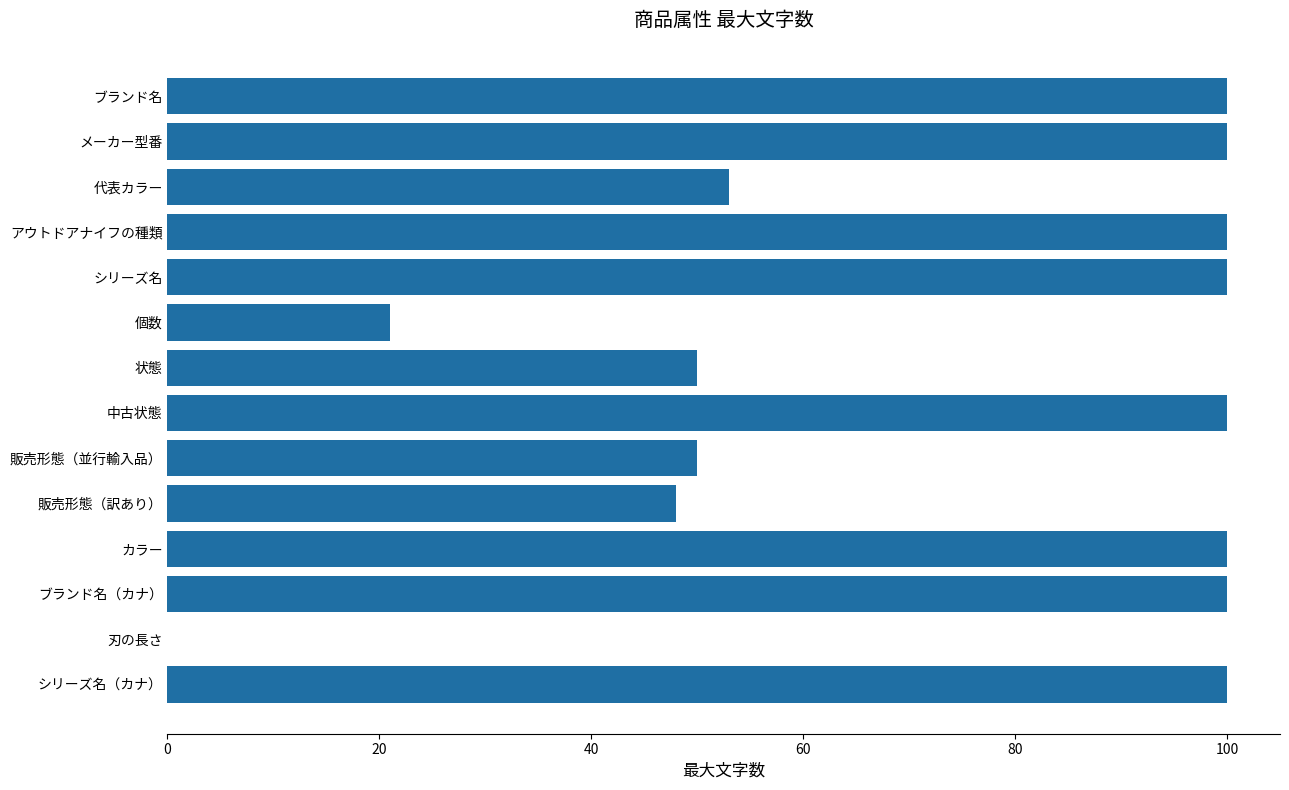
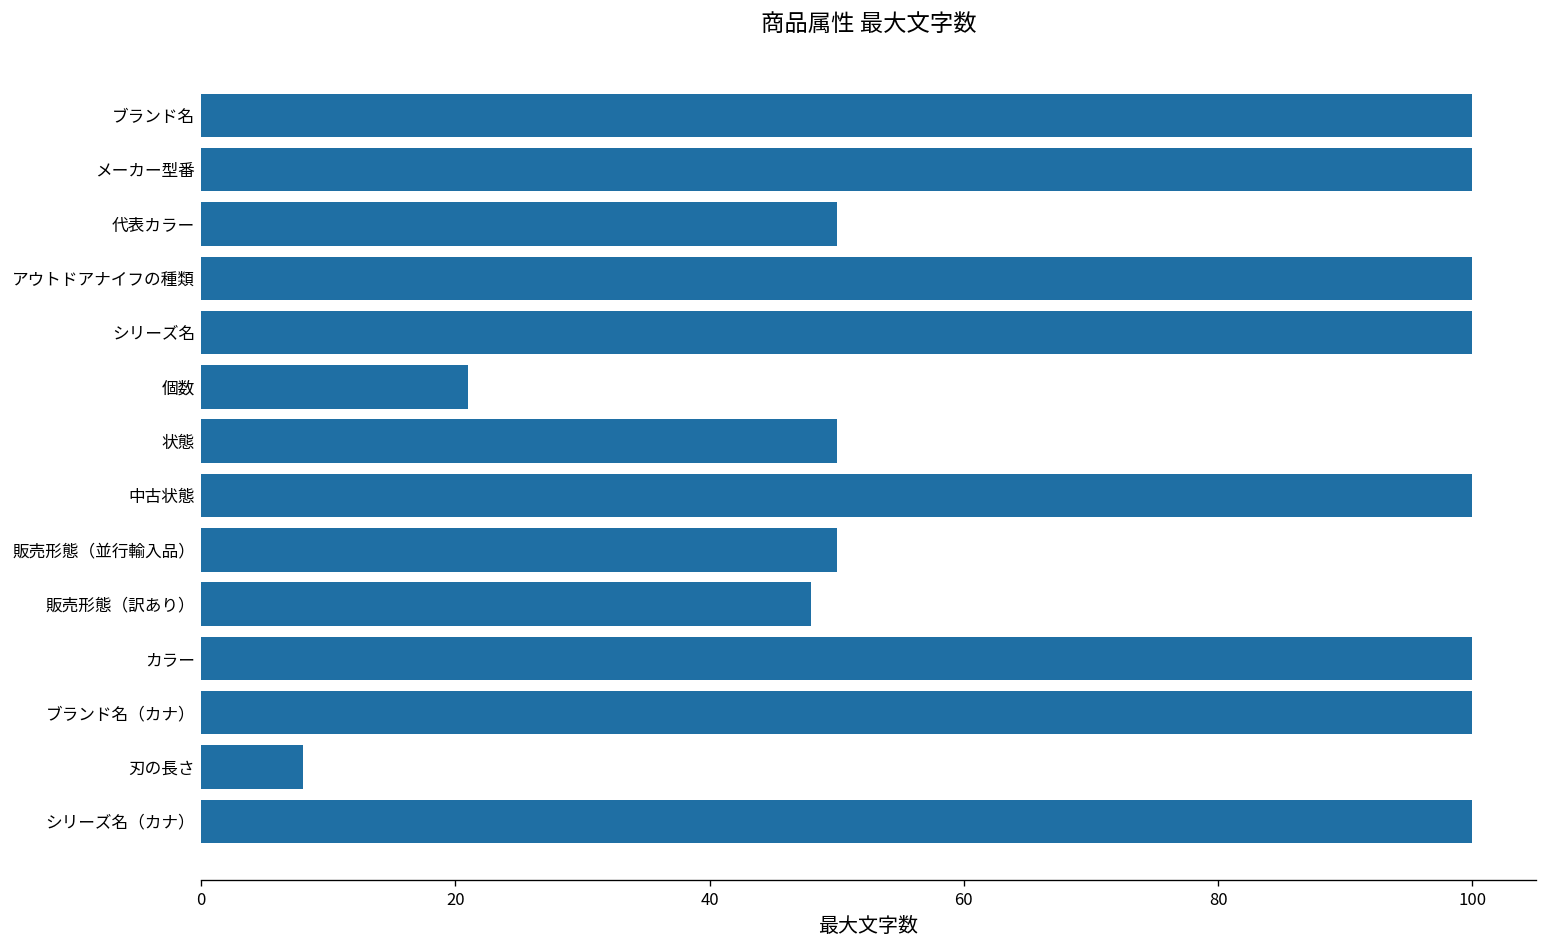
  {
    "ブランド名": 100,
    "メーカー型番": 100,
-   "代表カラー": 53,
+   "代表カラー": 50,
    "アウトドアナイフの種類": 100,
    "シリーズ名": 100,
    "個数": 21,
    "状態": 50,
    "中古状態": 100,
    "販売形態（並行輸入品）": 50,
    "販売形態（訳あり）": 48,
    "カラー": 100,
    "ブランド名（カナ）": 100,
-   "刃の長さ": 0,
+   "刃の長さ": 8,
    "シリーズ名（カナ）": 100
  }
